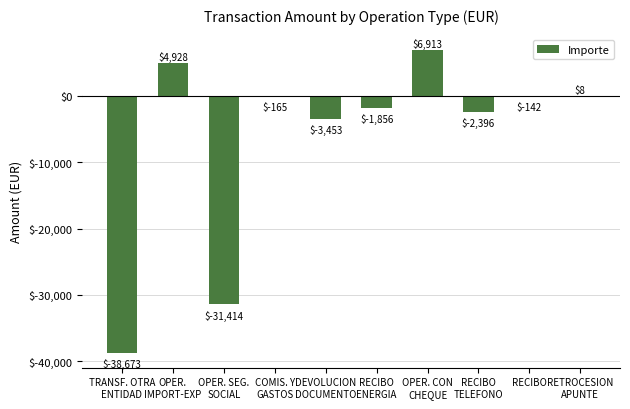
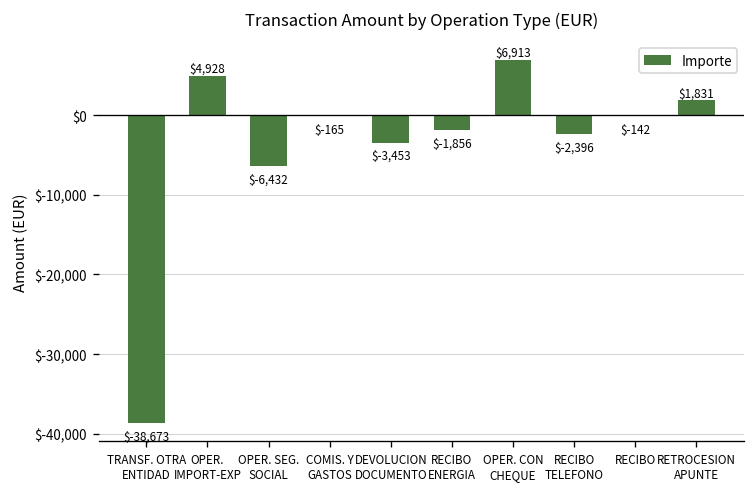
  {
-   "OPER. SEG. SOCIAL": "$-31,414",
+   "OPER. SEG. SOCIAL": "$-6,432",
    "COMIS. Y GASTOS": "$-165",
    "DEVOLUCION DOCUMENTO": "$-3,453",
    "RECIBO ENERGIA": "$-1,856",
    "OPER. CON CHEQUE": "$6,913",
    "RECIBO TELEFONO": "$-2,396",
    "RECIBO": "$-142",
-   "RETROCESION APUNTE": "$8"
+   "RETROCESION APUNTE": "$1,831"
  }
